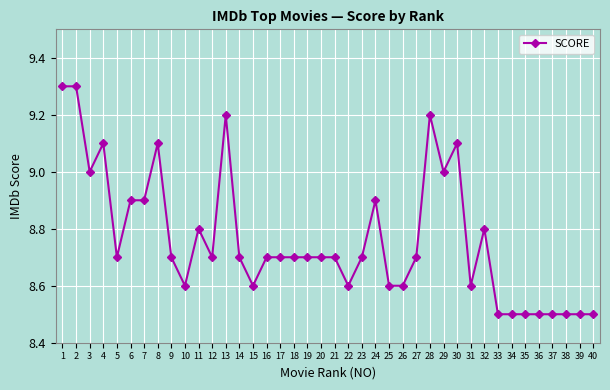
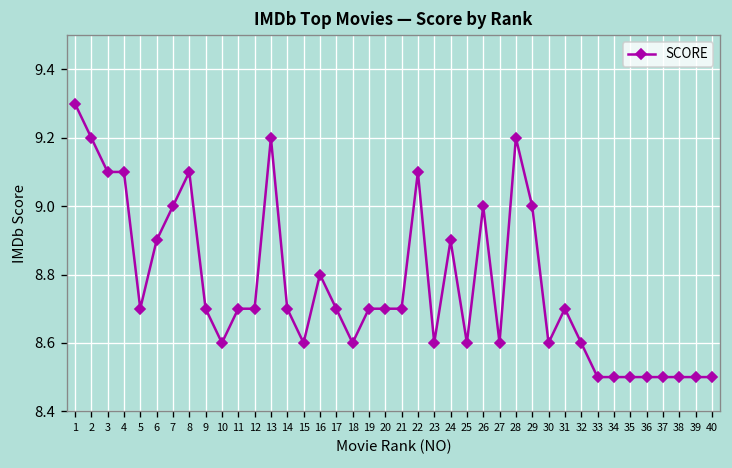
  {
    "1": 9.3,
-   "2": 9.3,
-   "3": 9.0,
+   "2": 9.2,
+   "3": 9.1,
    "4": 9.1,
    "5": 8.7,
    "6": 8.9,
-   "7": 8.9,
+   "7": 9.0,
    "8": 9.1,
    "9": 8.7,
    "10": 8.6,
-   "11": 8.8,
+   "11": 8.7,
    "12": 8.7,
    "13": 9.2,
    "14": 8.7,
    "15": 8.6,
-   "16": 8.7,
+   "16": 8.8,
    "17": 8.7,
-   "18": 8.7,
+   "18": 8.6,
    "19": 8.7,
    "20": 8.7,
    "21": 8.7,
-   "22": 8.6,
-   "23": 8.7,
+   "22": 9.1,
+   "23": 8.6,
    "24": 8.9,
    "25": 8.6,
-   "26": 8.6,
-   "27": 8.7,
+   "26": 9.0,
+   "27": 8.6,
    "28": 9.2,
    "29": 9.0,
-   "30": 9.1,
-   "31": 8.6,
-   "32": 8.8,
+   "30": 8.6,
+   "31": 8.7,
+   "32": 8.6,
    "33": 8.5,
    "34": 8.5,
    "35": 8.5,
    "36": 8.5,
    "37": 8.5,
    "38": 8.5,
    "39": 8.5,
    "40": 8.5
  }
